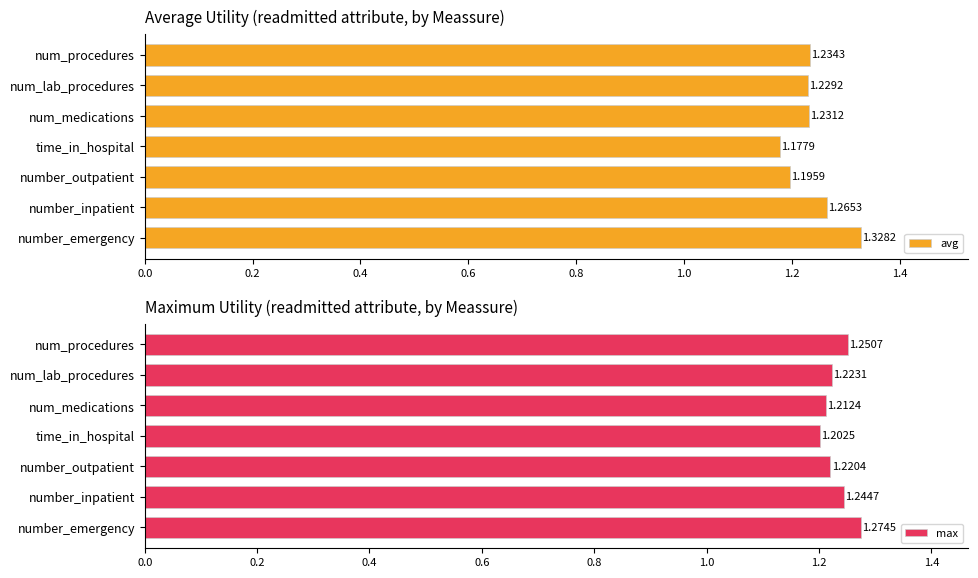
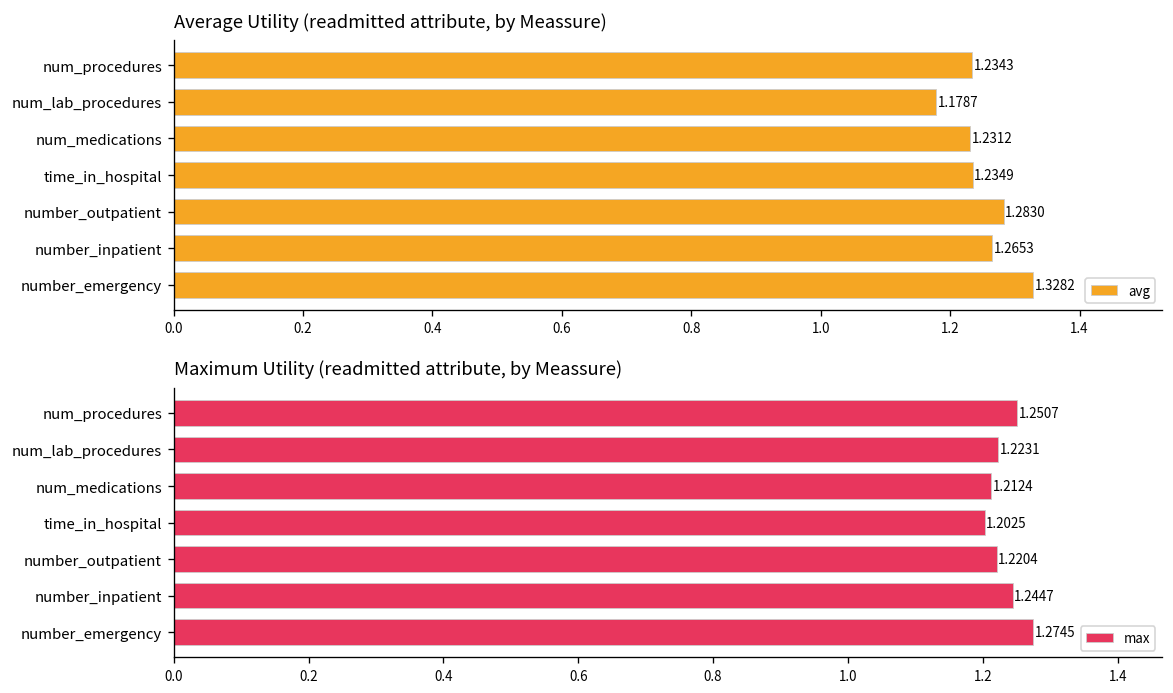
  {
    "Average Utility (readmitted attribute, by Meassure)": {
      "num_procedures": 1.2343,
-     "num_lab_procedures": 1.2292,
+     "num_lab_procedures": 1.1787,
      "num_medications": 1.2312,
-     "time_in_hospital": 1.1779,
-     "number_outpatient": 1.1959,
+     "time_in_hospital": 1.2349,
+     "number_outpatient": 1.2830,
      "number_inpatient": 1.2653,
      "number_emergency": 1.3282
    },
    "Maximum Utility (readmitted attribute, by Meassure)": {
      "num_procedures": 1.2507,
      "num_lab_procedures": 1.2231,
      "num_medications": 1.2124,
      "time_in_hospital": 1.2025,
      "number_outpatient": 1.2204,
      "number_inpatient": 1.2447,
      "number_emergency": 1.2745
    }
  }
